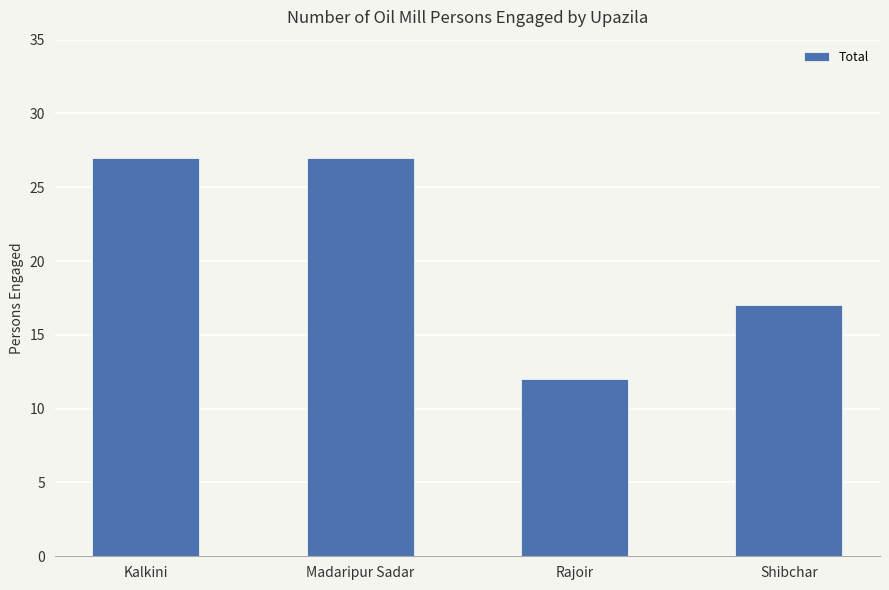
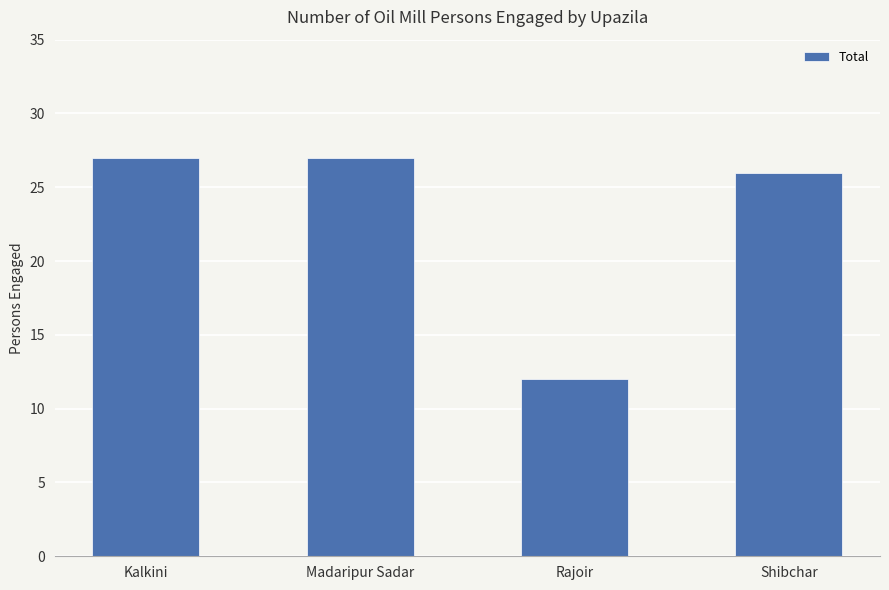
  {
    "Kalkini": 27,
    "Madaripur Sadar": 27,
    "Rajoir": 12,
-   "Shibchar": 17
+   "Shibchar": 26
  }
